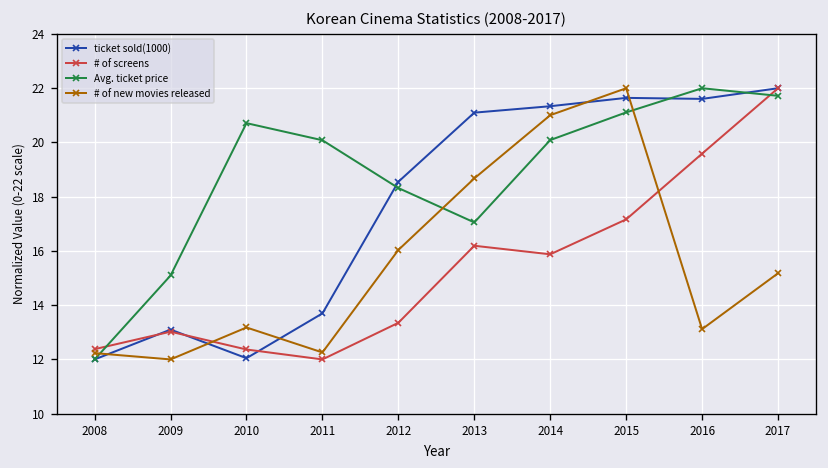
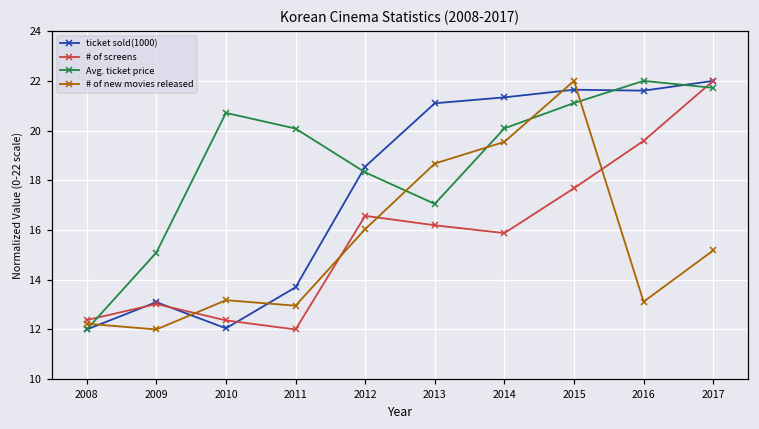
  {
    "ticket sold(1000)": {
      "2010": 12.0,
      "2011": 13.7,
      "2012": 18.6,
      "2013": 21.1,
      "2014": 21.3,
      "2015": 21.6,
      "2016": 21.6
    },
    "# of screens": {
      "2008": 12.4,
      "2010": 12.4,
      "2011": 12.0,
-     "2012": 13.4,
+     "2012": 16.6,
      "2013": 16.2,
      "2014": 15.9,
-     "2015": 17.2,
+     "2015": 17.7,
      "2016": 19.6
    },
    "Avg. ticket price": {
      "2009": 15.1,
      "2010": 20.7,
      "2011": 20.1,
      "2012": 18.3,
      "2013": 17.1,
      "2014": 20.1,
      "2015": 21.1,
      "2016": 22.0,
      "2017": 21.7
    },
    "# of new movies released": {
      "2008": 12.2,
      "2009": 12.0,
      "2010": 13.2,
-     "2011": 12.3,
+     "2011": 13.0,
      "2012": 16.0,
      "2013": 18.7,
-     "2014": 21.0,
+     "2014": 19.5,
      "2015": 22.0,
      "2016": 13.1,
      "2017": 15.2
    }
  }
